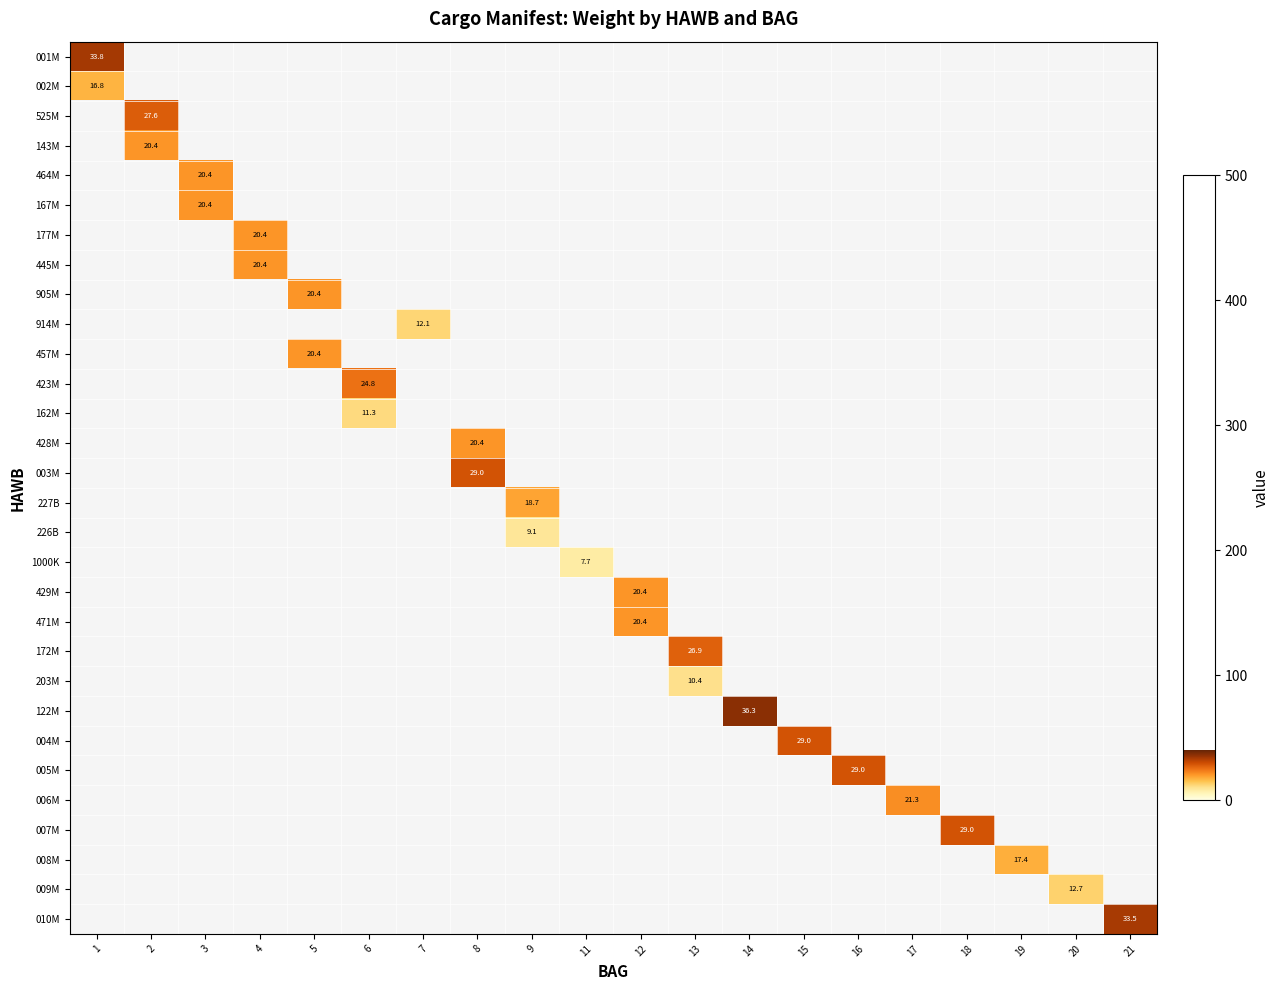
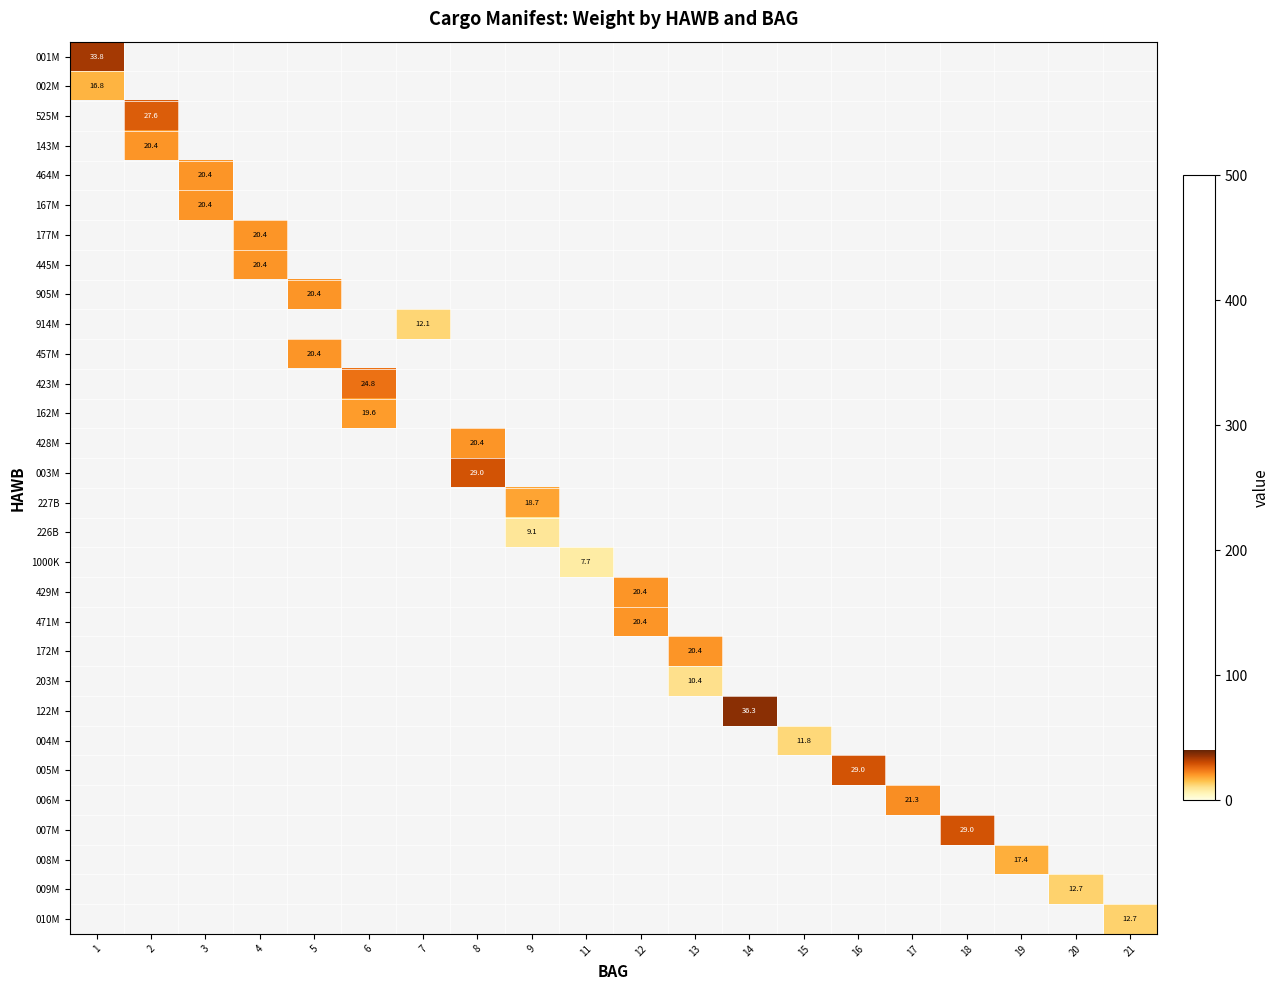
  {
    "001M": {
      "1": 33.8
    },
    "002M": {
      "1": 16.8
    },
    "525M": {
      "2": 27.6
    },
    "143M": {
      "2": 20.4
    },
    "464M": {
      "3": 20.4
    },
    "167M": {
      "3": 20.4
    },
    "177M": {
      "4": 20.4
    },
    "445M": {
      "4": 20.4
    },
    "905M": {
      "5": 20.4
    },
    "914M": {
      "7": 12.1
    },
    "457M": {
      "5": 20.4
    },
    "423M": {
      "6": 24.8
    },
    "162M": {
-     "6": 11.3
+     "6": 19.6
    },
    "428M": {
      "8": 20.4
    },
    "003M": {
      "8": 29.0
    },
    "227B": {
      "9": 18.7
    },
    "226B": {
      "9": 9.1
    },
    "1000K": {
      "11": 7.7
    },
    "429M": {
      "12": 20.4
    },
    "471M": {
      "12": 20.4
    },
    "172M": {
-     "13": 26.9
+     "13": 20.4
    },
    "203M": {
      "13": 10.4
    },
    "122M": {
      "14": 36.3
    },
    "004M": {
-     "15": 29.0
+     "15": 11.8
    },
    "005M": {
      "16": 29.0
    },
    "006M": {
      "17": 21.3
    },
    "007M": {
      "18": 29.0
    },
    "008M": {
      "19": 17.4
    },
    "009M": {
      "20": 12.7
    },
    "010M": {
-     "21": 33.5
+     "21": 12.7
    }
  }
